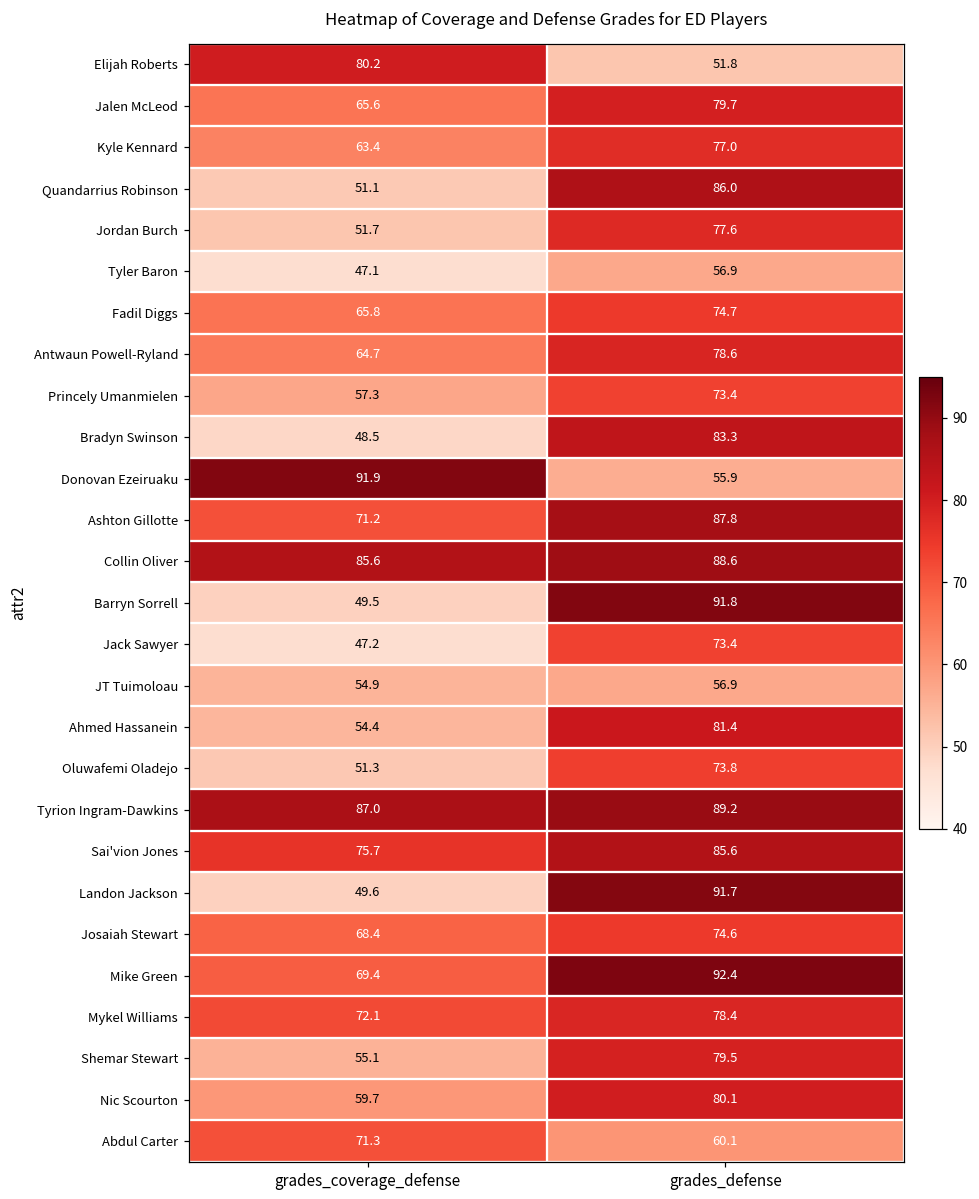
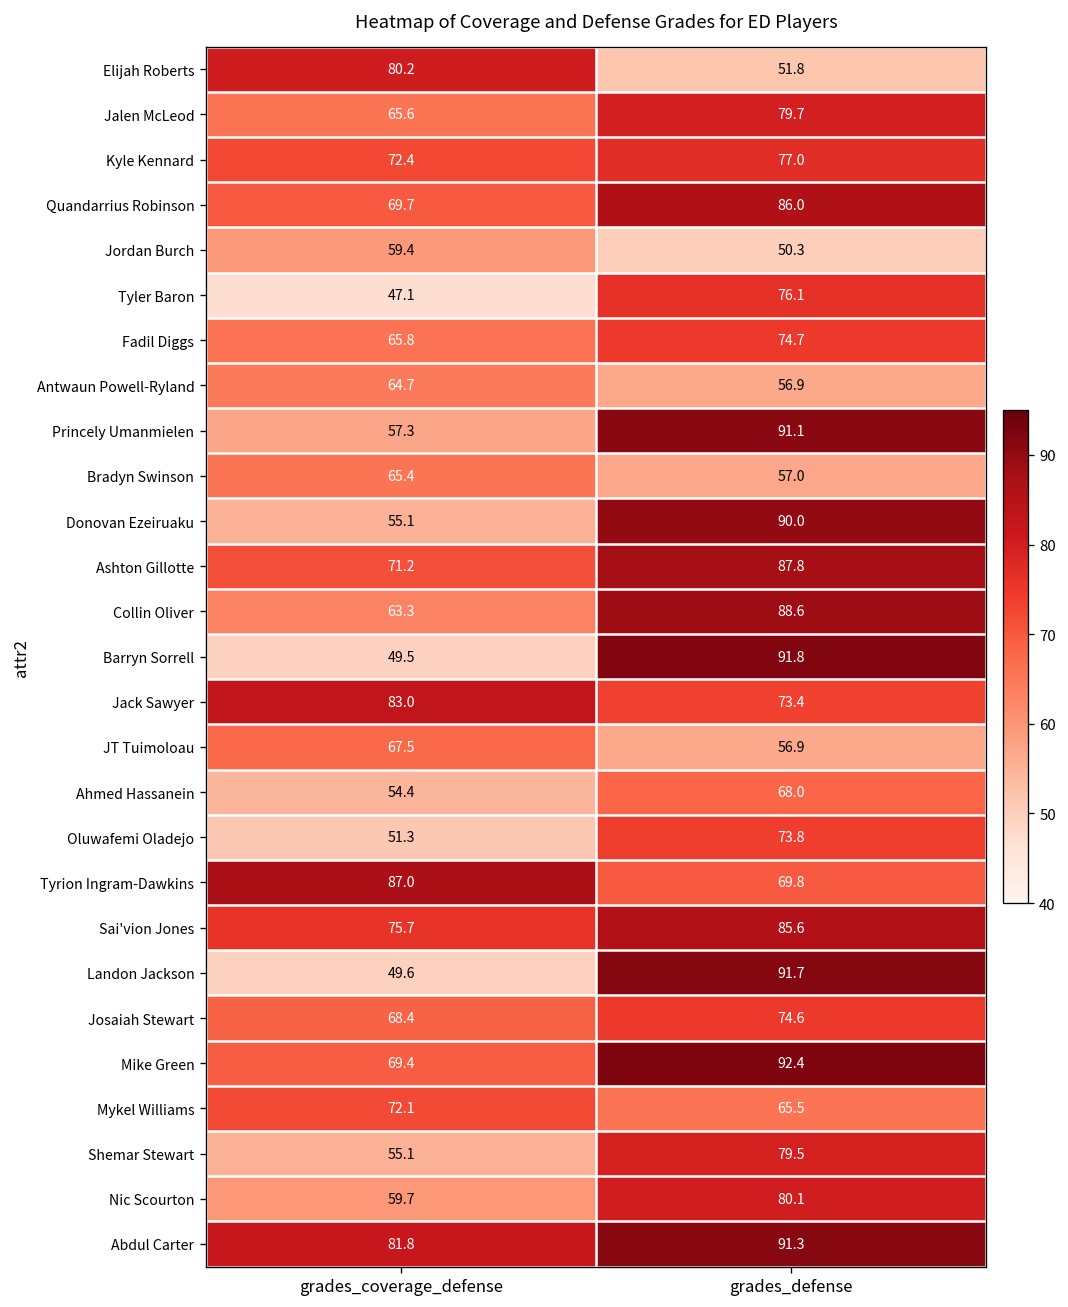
  {
    "Elijah Roberts": {
      "grades_coverage_defense": 80.2,
      "grades_defense": 51.8
    },
    "Jalen McLeod": {
      "grades_coverage_defense": 65.6,
      "grades_defense": 79.7
    },
    "Kyle Kennard": {
-     "grades_coverage_defense": 63.4,
+     "grades_coverage_defense": 72.4,
      "grades_defense": 77.0
    },
    "Quandarrius Robinson": {
-     "grades_coverage_defense": 51.1,
+     "grades_coverage_defense": 69.7,
      "grades_defense": 86.0
    },
    "Jordan Burch": {
-     "grades_coverage_defense": 51.7,
-     "grades_defense": 77.6
+     "grades_coverage_defense": 59.4,
+     "grades_defense": 50.3
    },
    "Tyler Baron": {
      "grades_coverage_defense": 47.1,
-     "grades_defense": 56.9
+     "grades_defense": 76.1
    },
    "Fadil Diggs": {
      "grades_coverage_defense": 65.8,
      "grades_defense": 74.7
    },
    "Antwaun Powell-Ryland": {
      "grades_coverage_defense": 64.7,
-     "grades_defense": 78.6
+     "grades_defense": 56.9
    },
    "Princely Umanmielen": {
      "grades_coverage_defense": 57.3,
-     "grades_defense": 73.4
+     "grades_defense": 91.1
    },
    "Bradyn Swinson": {
-     "grades_coverage_defense": 48.5,
-     "grades_defense": 83.3
+     "grades_coverage_defense": 65.4,
+     "grades_defense": 57.0
    },
    "Donovan Ezeiruaku": {
-     "grades_coverage_defense": 91.9,
-     "grades_defense": 55.9
+     "grades_coverage_defense": 55.1,
+     "grades_defense": 90.0
    },
    "Ashton Gillotte": {
      "grades_coverage_defense": 71.2,
      "grades_defense": 87.8
    },
    "Collin Oliver": {
-     "grades_coverage_defense": 85.6,
+     "grades_coverage_defense": 63.3,
      "grades_defense": 88.6
    },
    "Barryn Sorrell": {
      "grades_coverage_defense": 49.5,
      "grades_defense": 91.8
    },
    "Jack Sawyer": {
-     "grades_coverage_defense": 47.2,
+     "grades_coverage_defense": 83.0,
      "grades_defense": 73.4
    },
    "JT Tuimoloau": {
-     "grades_coverage_defense": 54.9,
+     "grades_coverage_defense": 67.5,
      "grades_defense": 56.9
    },
    "Ahmed Hassanein": {
      "grades_coverage_defense": 54.4,
-     "grades_defense": 81.4
+     "grades_defense": 68.0
    },
    "Oluwafemi Oladejo": {
      "grades_coverage_defense": 51.3,
      "grades_defense": 73.8
    },
    "Tyrion Ingram-Dawkins": {
      "grades_coverage_defense": 87.0,
-     "grades_defense": 89.2
+     "grades_defense": 69.8
    },
    "Sai'vion Jones": {
      "grades_coverage_defense": 75.7,
      "grades_defense": 85.6
    },
    "Landon Jackson": {
      "grades_coverage_defense": 49.6,
      "grades_defense": 91.7
    },
    "Josaiah Stewart": {
      "grades_coverage_defense": 68.4,
      "grades_defense": 74.6
    },
    "Mike Green": {
      "grades_coverage_defense": 69.4,
      "grades_defense": 92.4
    },
    "Mykel Williams": {
      "grades_coverage_defense": 72.1,
-     "grades_defense": 78.4
+     "grades_defense": 65.5
    },
    "Shemar Stewart": {
      "grades_coverage_defense": 55.1,
      "grades_defense": 79.5
    },
    "Nic Scourton": {
      "grades_coverage_defense": 59.7,
      "grades_defense": 80.1
    },
    "Abdul Carter": {
-     "grades_coverage_defense": 71.3,
-     "grades_defense": 60.1
+     "grades_coverage_defense": 81.8,
+     "grades_defense": 91.3
    }
  }
